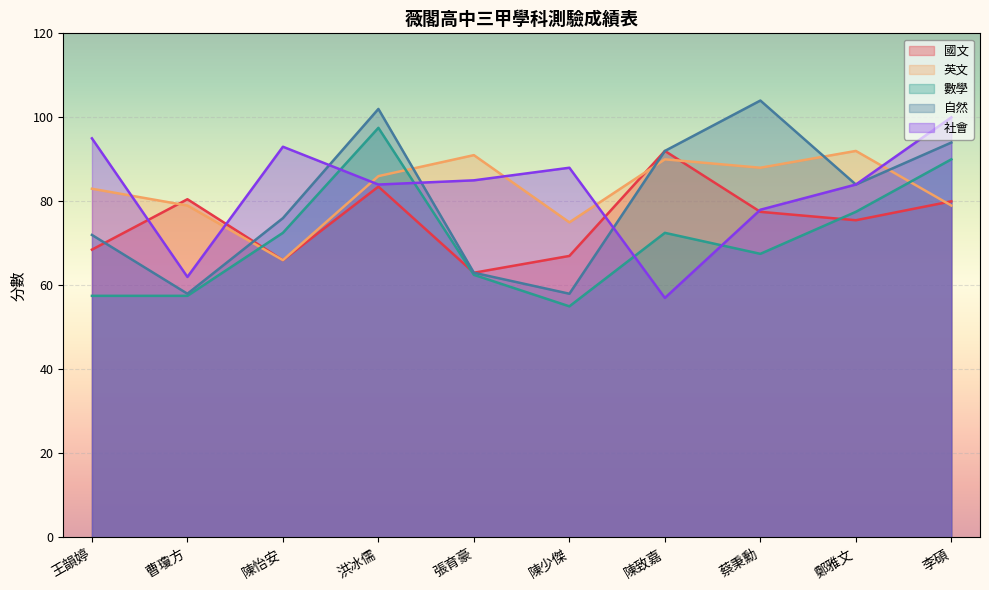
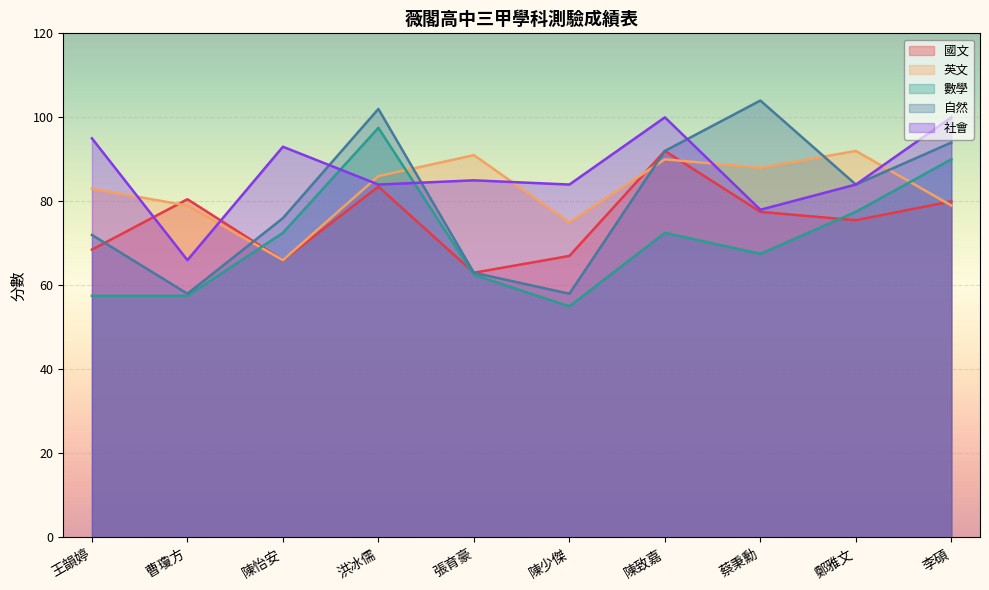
  {
    "社會": {
      "王韻婷": 95,
-     "曹瓊方": 62,
+     "曹瓊方": 66,
      "陳怡安": 93,
      "張育豪": 85,
-     "陳少傑": 88,
-     "陳致嘉": 57
+     "陳少傑": 84,
+     "陳致嘉": 100
    }
  }
